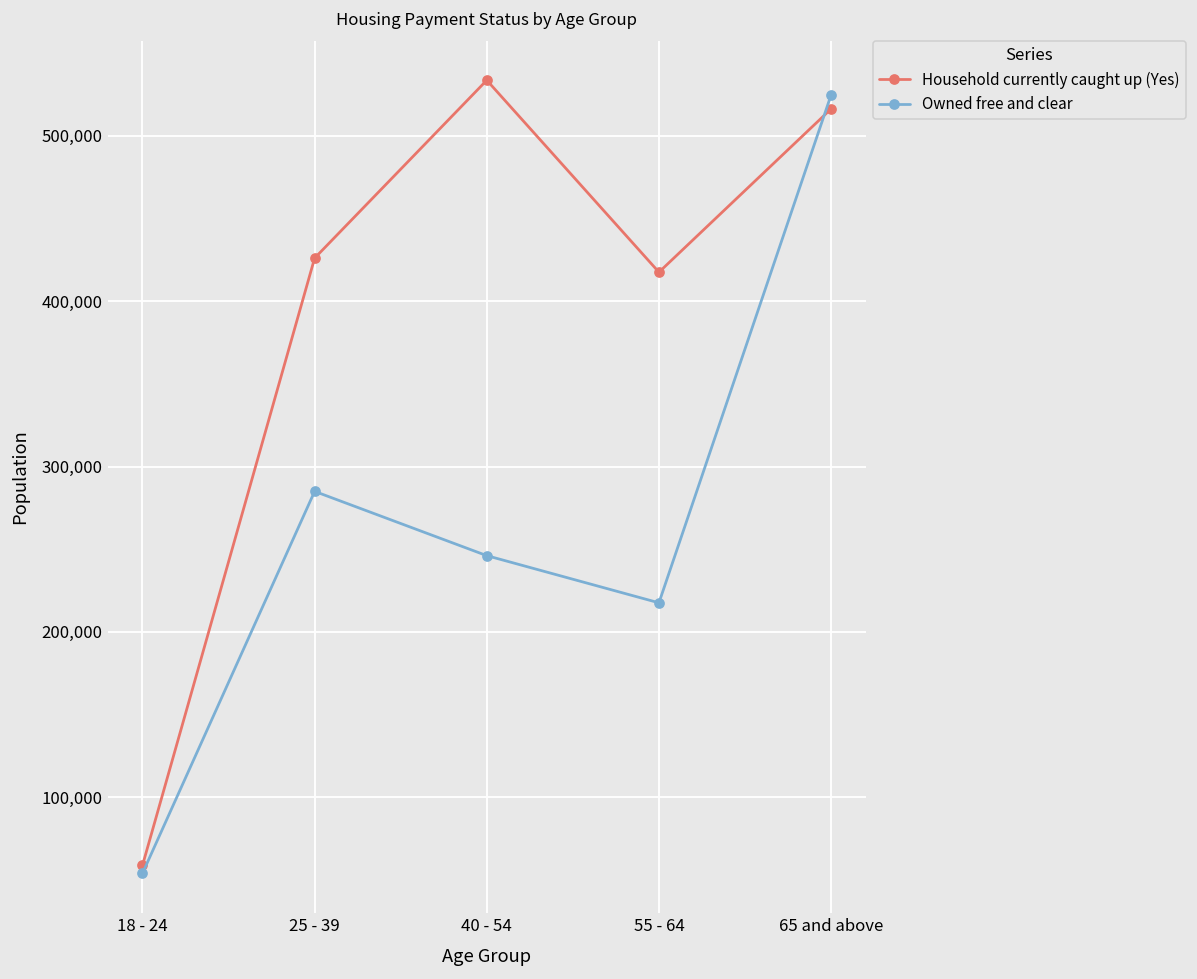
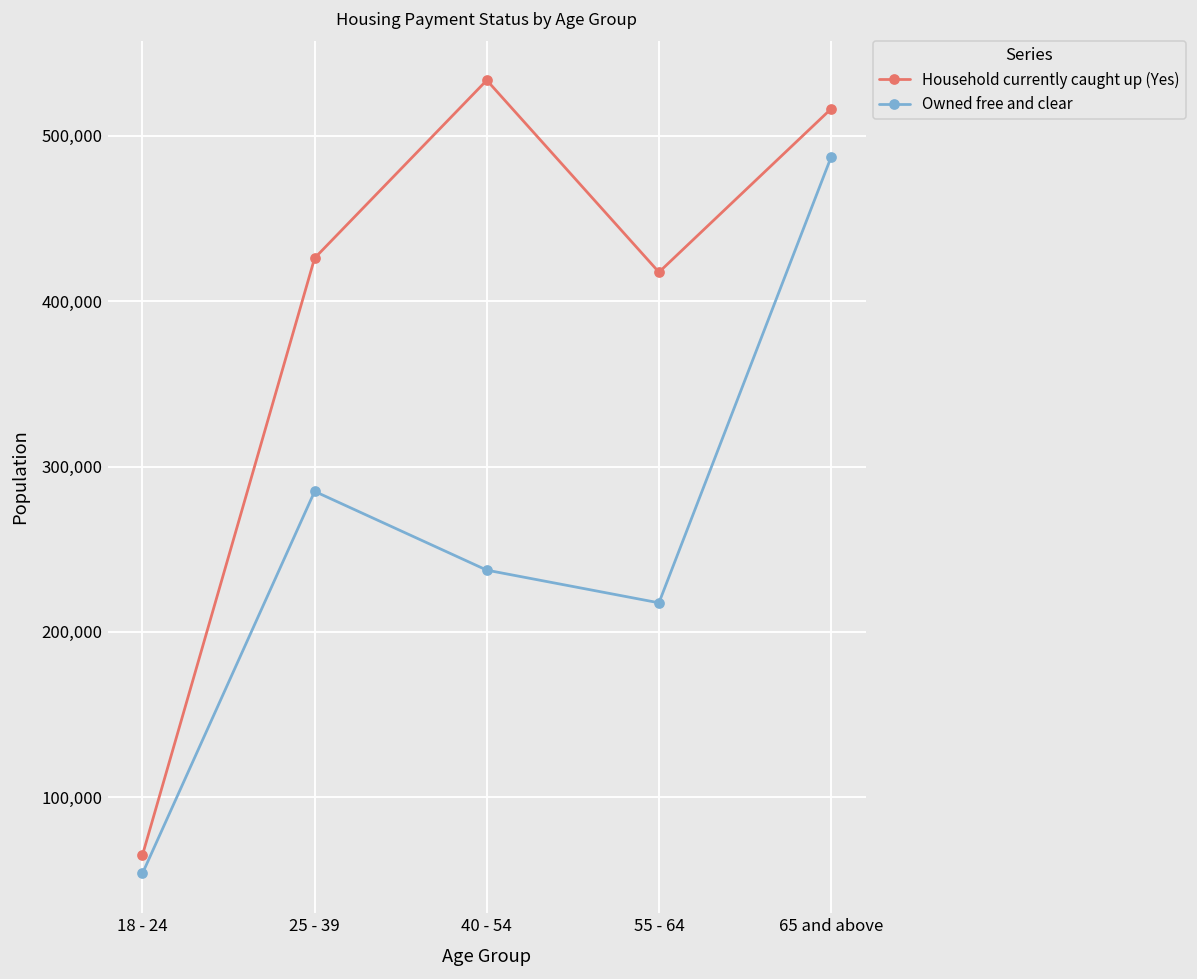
  {
    "Household currently caught up (Yes)": {
-     "18 - 24": "59,000",
+     "18 - 24": "65,000",
      "25 - 39": "426,000",
      "40 - 54": "534,000",
      "55 - 64": "418,000",
      "65 and above": "516,000"
    },
    "Owned free and clear": {
      "18 - 24": "54,000",
      "25 - 39": "285,000",
-     "40 - 54": "246,000",
+     "40 - 54": "237,000",
      "55 - 64": "218,000",
-     "65 and above": "525,000"
+     "65 and above": "487,000"
    }
  }
